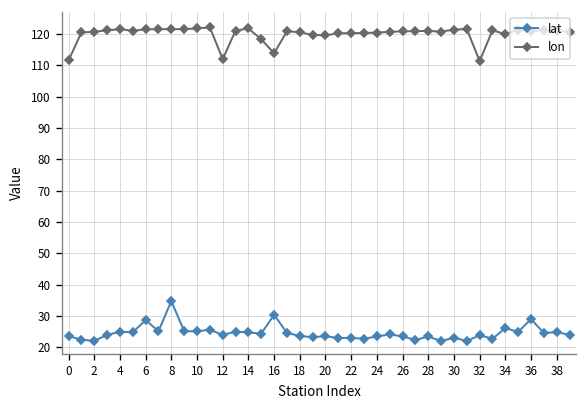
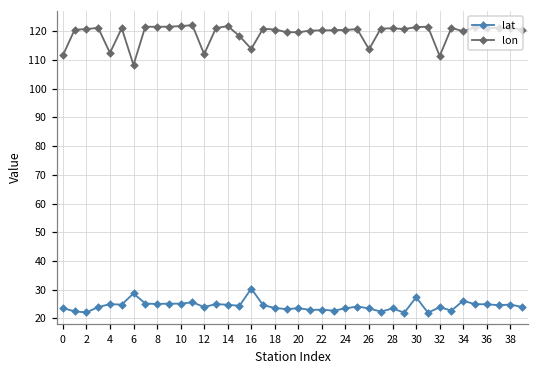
  {
    "lat": {
      "0": 24,
      "2": 22,
      "4": 25,
      "6": 29,
-     "8": 35,
+     "8": 25,
      "10": 25,
      "12": 24,
      "14": 25,
      "16": 30,
      "18": 24,
      "20": 24,
      "22": 23,
      "24": 23,
      "26": 24,
      "28": 23,
-     "30": 23,
+     "30": 27,
      "32": 24,
      "34": 26,
-     "36": 29,
+     "36": 25,
      "38": 25
    },
    "lon": {
      "0": 112,
      "2": 121,
-     "4": 122,
-     "6": 121,
+     "4": 112,
+     "6": 108,
      "8": 122,
      "10": 122,
      "12": 112,
      "14": 122,
      "16": 114,
      "18": 121,
      "20": 120,
      "22": 120,
      "24": 120,
-     "26": 121,
+     "26": 114,
      "28": 121,
      "30": 121,
      "32": 111,
      "34": 120
    }
  }
